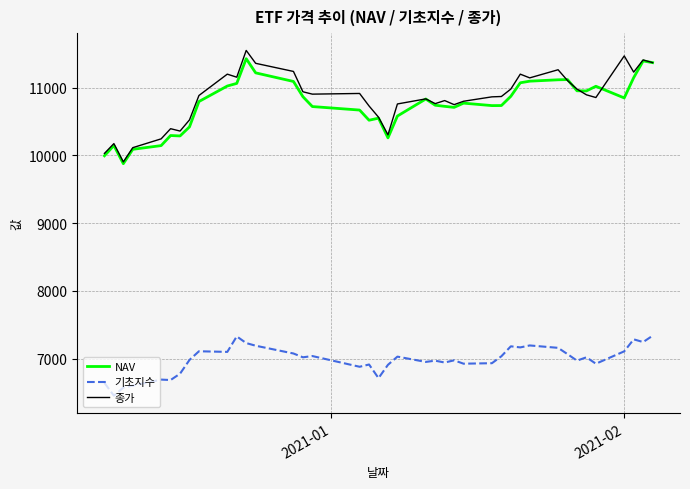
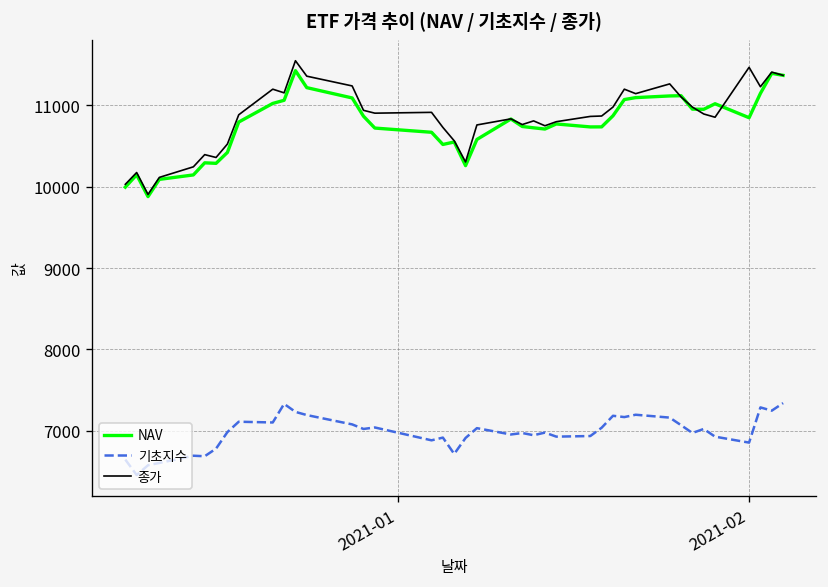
  {
    "NAV": {
      "2021-02": 10800
    },
    "기초지수": {
-     "2021-02": 7100
+     "2021-02": 6900
    },
    "종가": {
      "2021-02": 11500
    }
  }
